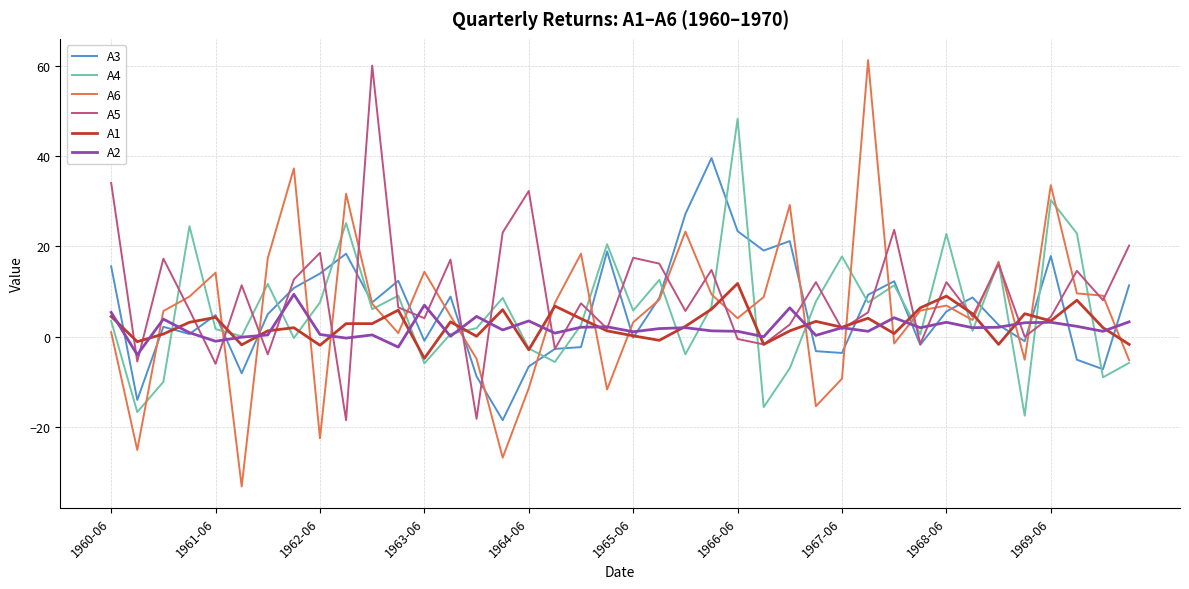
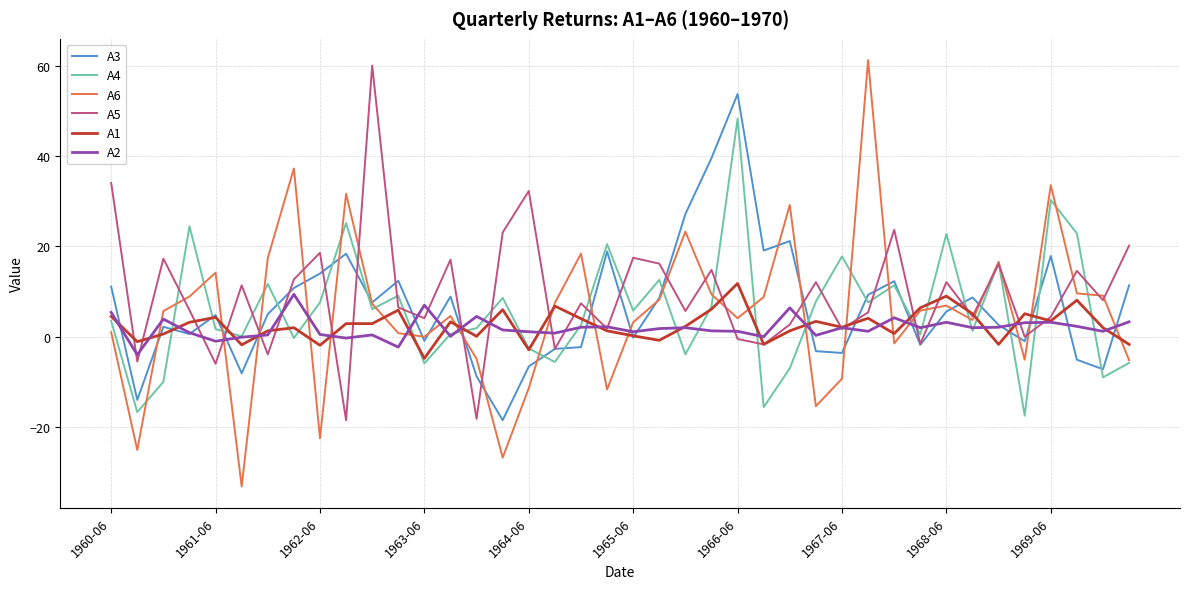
  {
    "A3": {
-     "1960-06": 16,
+     "1960-06": 11,
      "1962-06": 14,
      "1963-06": -1,
      "1964-06": -7,
-     "1966-06": 23,
+     "1966-06": 54,
      "1967-06": -4,
      "1968-06": 6,
      "1969-06": 18
    },
    "A4": {
      "1960-06": 4,
      "1961-06": 2,
      "1962-06": 8,
      "1963-06": -6,
      "1965-06": 6,
      "1966-06": 48,
      "1967-06": 18,
      "1968-06": 23,
      "1969-06": 30
    },
    "A6": {
      "1960-06": 1,
      "1961-06": 14,
      "1962-06": -23,
-     "1963-06": 14,
+     "1963-06": 0,
      "1964-06": -11,
      "1965-06": 3,
      "1966-06": 4,
      "1967-06": -9,
      "1968-06": 7,
      "1969-06": 34
    },
    "A5": {
      "1960-06": 34,
      "1961-06": -6,
      "1962-06": 19,
      "1963-06": 4,
      "1964-06": 32,
      "1965-06": 18,
      "1966-06": -1,
      "1968-06": 12,
      "1969-06": 4
    },
    "A1": {
      "1960-06": 5,
      "1962-06": -2,
      "1963-06": -5,
      "1966-06": 12,
      "1968-06": 9
    },
    "A2": {
      "1960-06": 5,
      "1961-06": -1,
      "1962-06": 1,
      "1963-06": 7,
-     "1964-06": 4,
+     "1964-06": 1,
      "1965-06": 1,
      "1966-06": 1,
      "1968-06": 3
    }
  }
